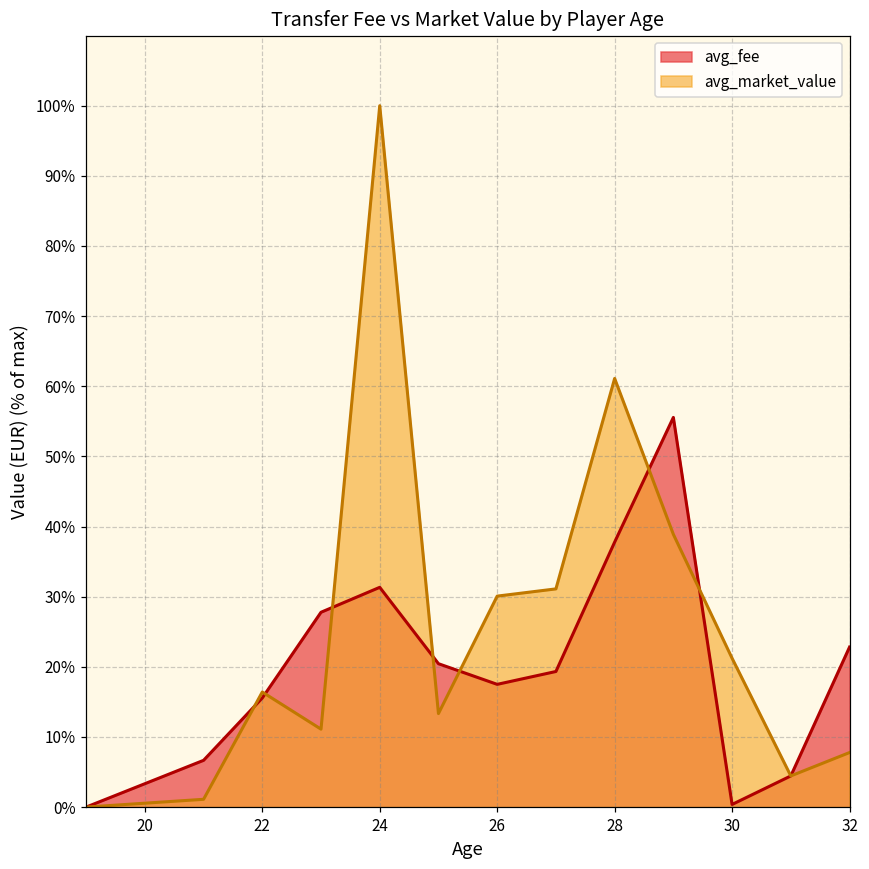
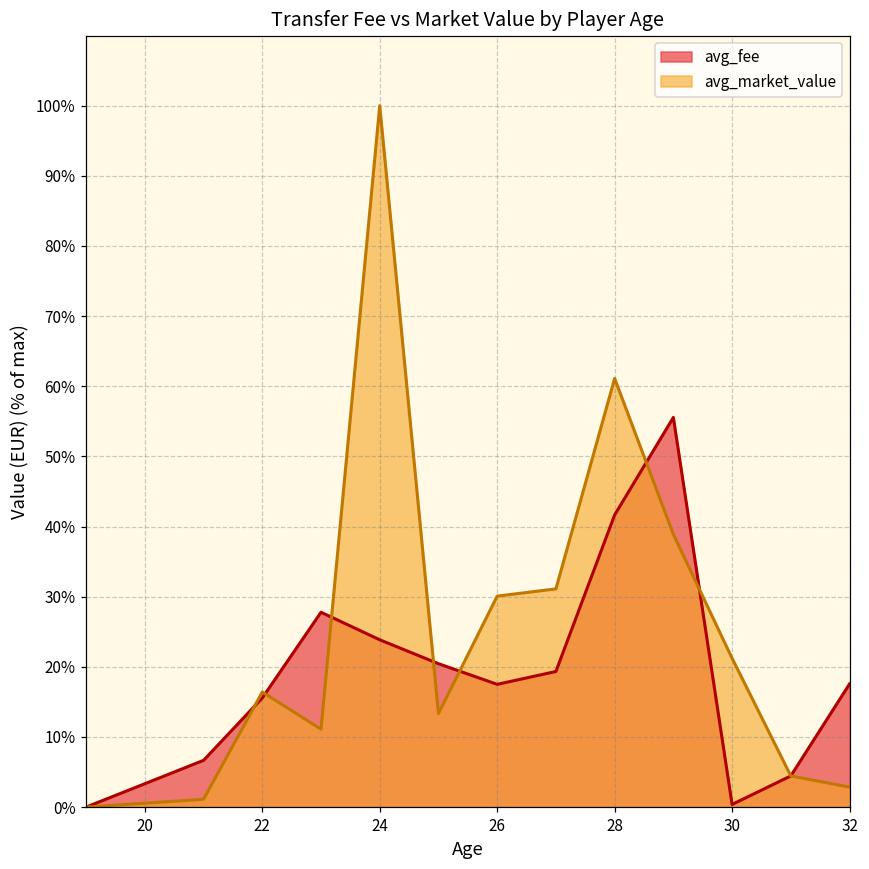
  {
    "avg_fee": {
      "22": "16%",
-     "24": "31%",
+     "24": "24%",
      "26": "18%",
-     "28": "38%",
+     "28": "42%",
      "30": "0%",
-     "32": "23%"
+     "32": "18%"
    },
    "avg_market_value": {
      "22": "16%",
      "24": "100%",
      "26": "30%",
      "28": "61%",
      "30": "21%",
-     "32": "8%"
+     "32": "3%"
    }
  }
